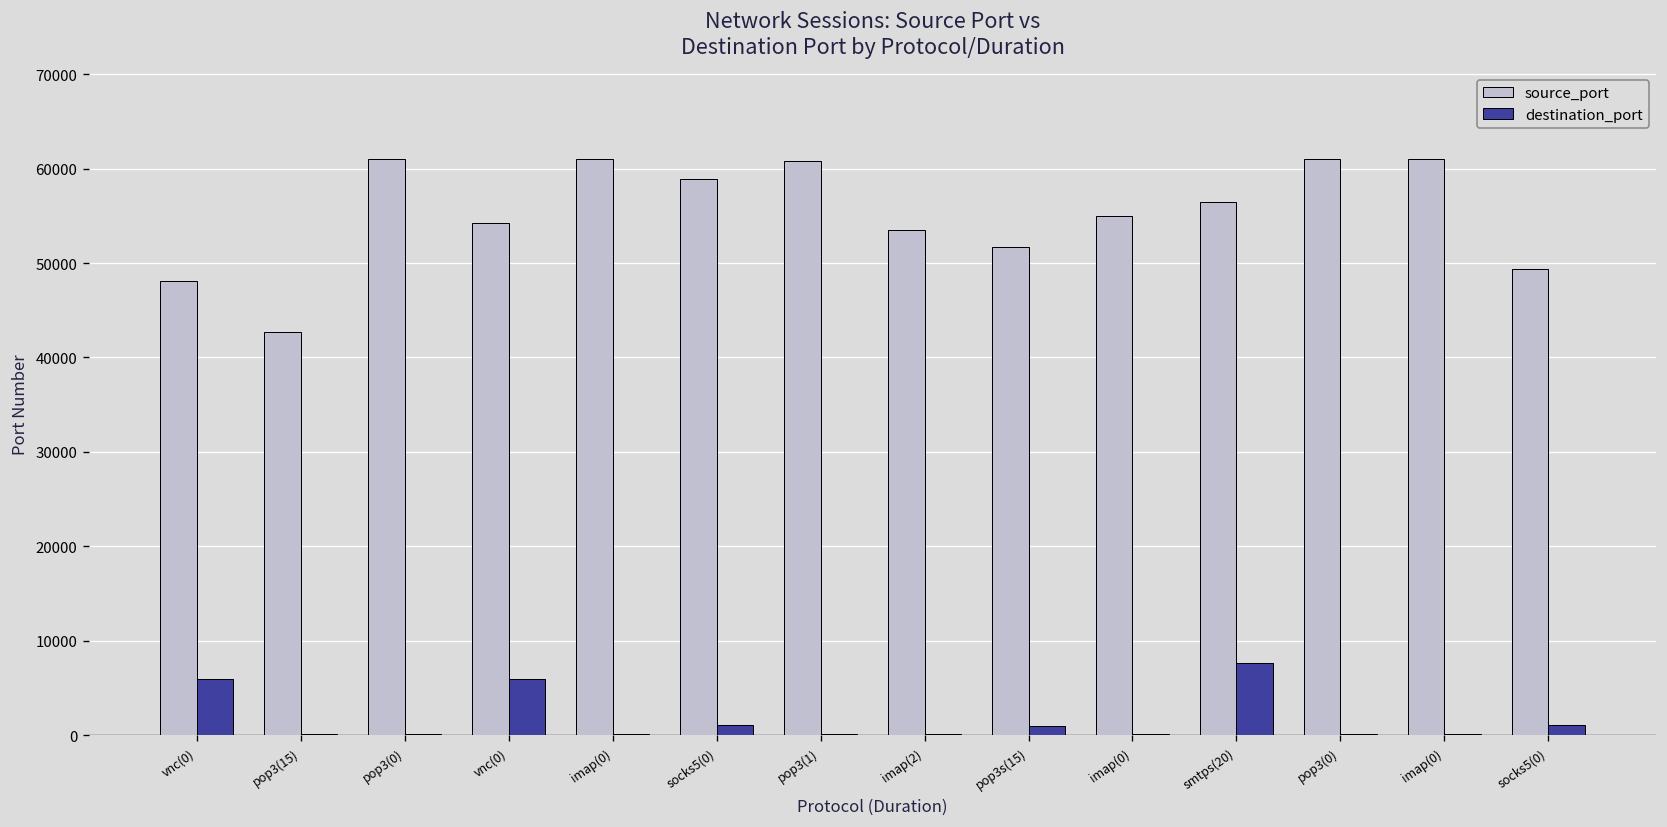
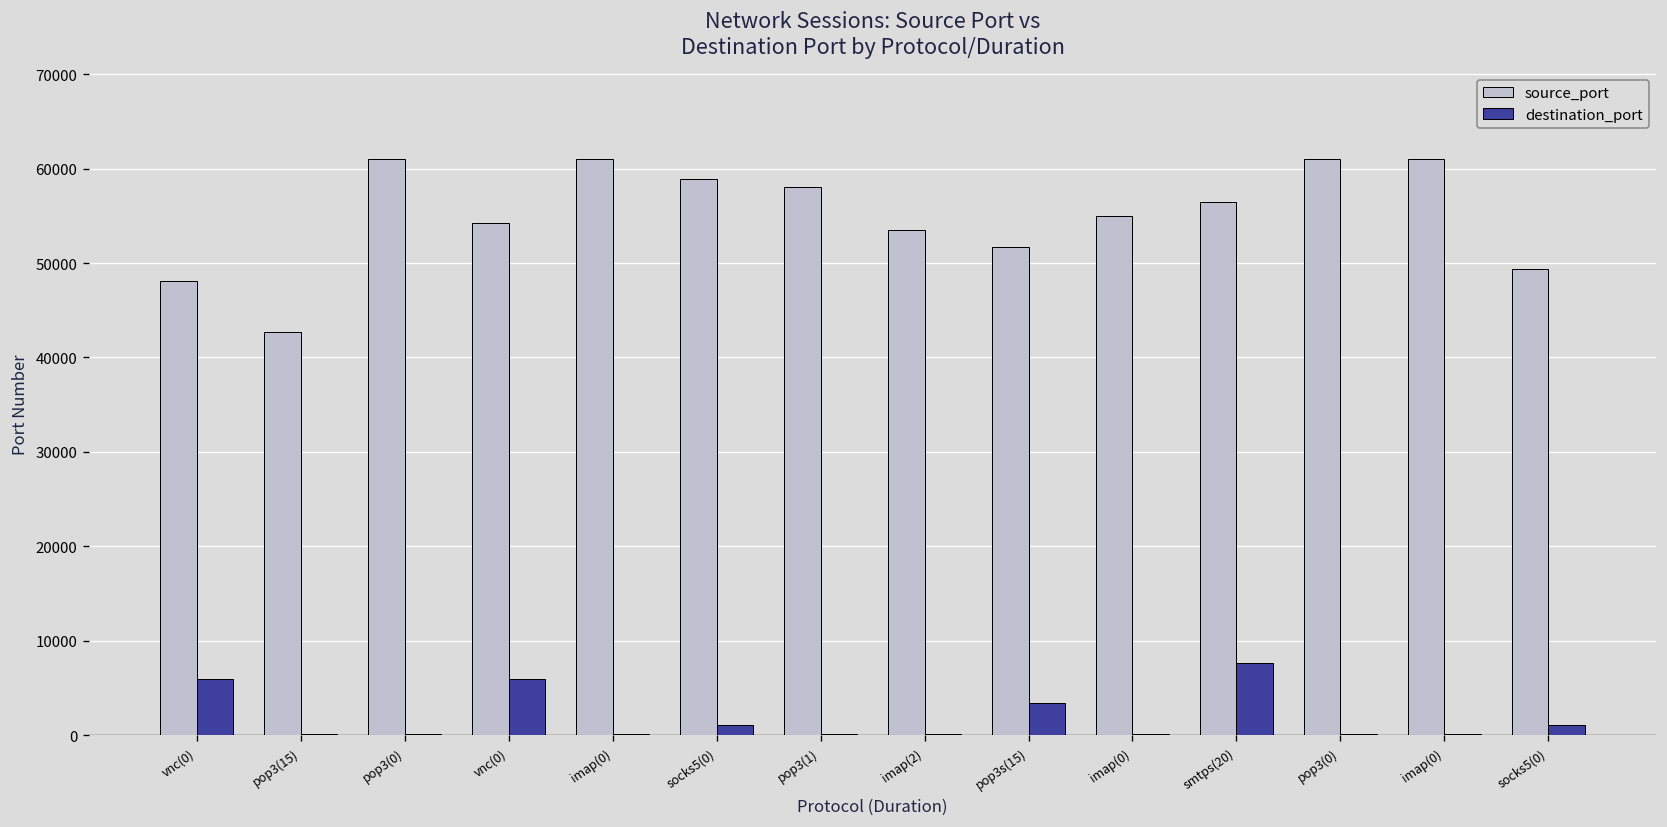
  {
    "source_port": {
      "pop3(15)": 43000,
-     "pop3(1)": 61000,
+     "pop3(1)": 58000,
      "imap(2)": 54000,
      "pop3s(15)": 52000,
      "smtps(20)": 56000
    },
    "destination_port": {
-     "pop3s(15)": 1000,
+     "pop3s(15)": 3000,
      "smtps(20)": 8000
    }
  }
